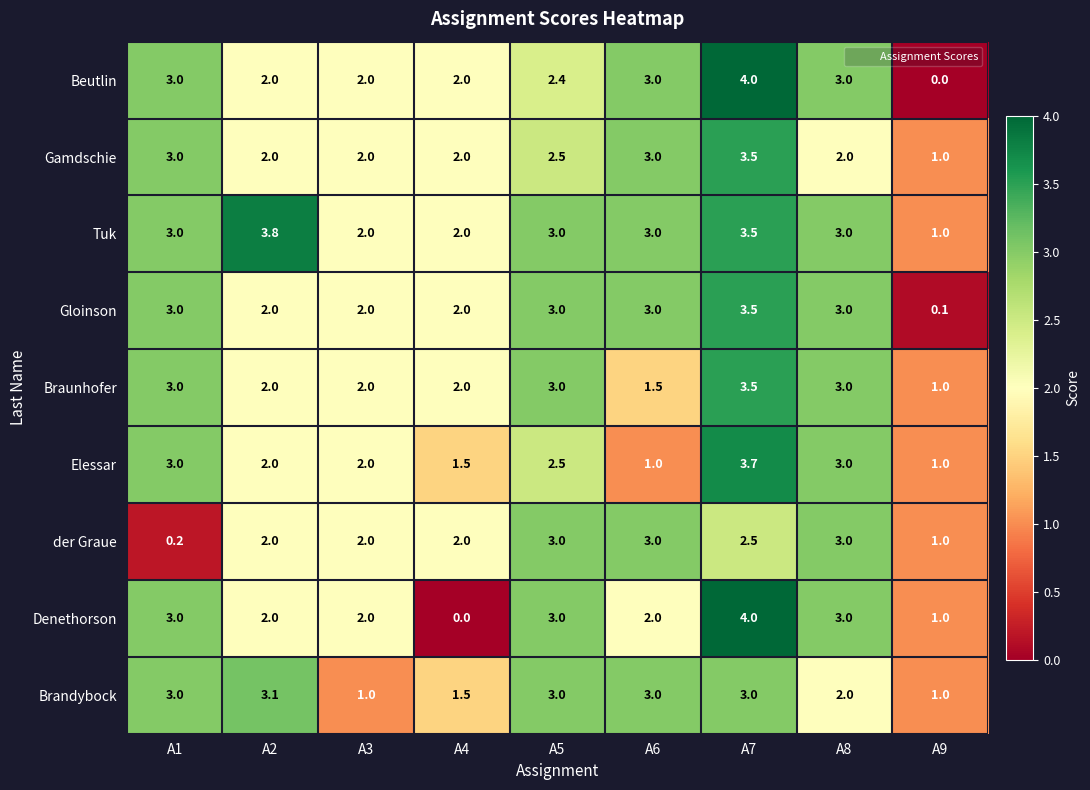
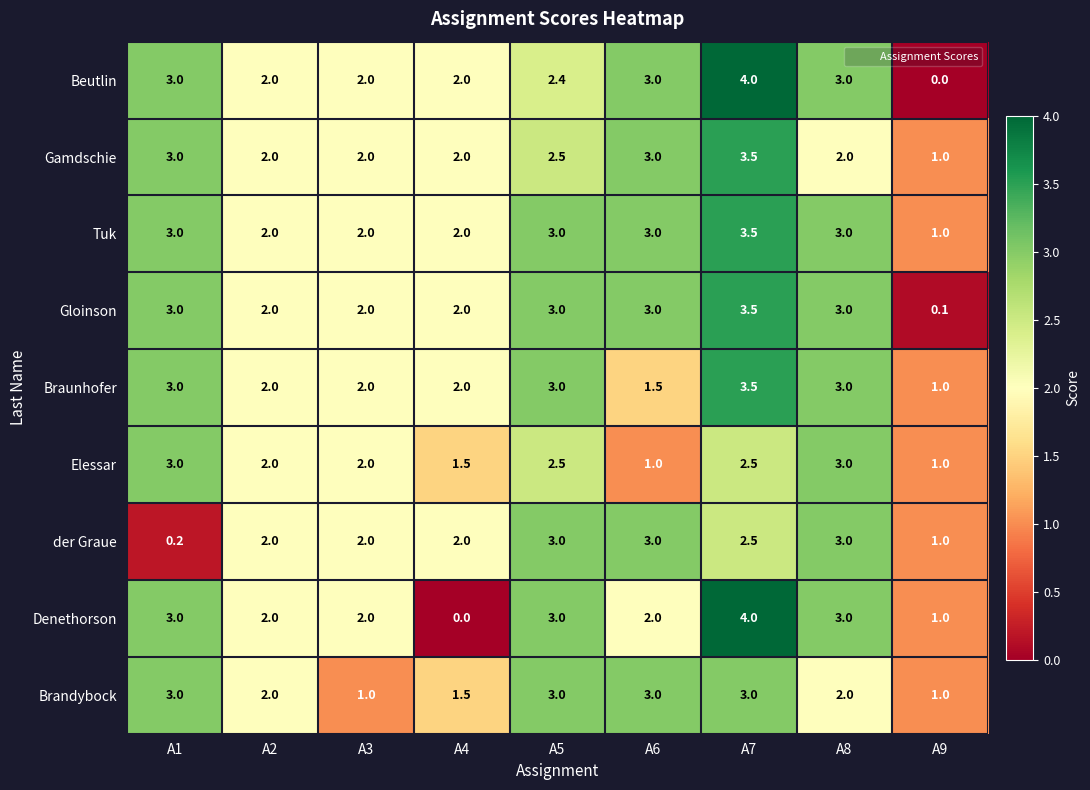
  {
    "Beutlin": {
      "A1": 3.0,
      "A2": 2.0,
      "A3": 2.0,
      "A4": 2.0,
      "A5": 2.4,
      "A6": 3.0,
      "A7": 4.0,
      "A8": 3.0,
      "A9": 0.0
    },
    "Gamdschie": {
      "A1": 3.0,
      "A2": 2.0,
      "A3": 2.0,
      "A4": 2.0,
      "A5": 2.5,
      "A6": 3.0,
      "A7": 3.5,
      "A8": 2.0,
      "A9": 1.0
    },
    "Tuk": {
      "A1": 3.0,
-     "A2": 3.8,
+     "A2": 2.0,
      "A3": 2.0,
      "A4": 2.0,
      "A5": 3.0,
      "A6": 3.0,
      "A7": 3.5,
      "A8": 3.0,
      "A9": 1.0
    },
    "Gloinson": {
      "A1": 3.0,
      "A2": 2.0,
      "A3": 2.0,
      "A4": 2.0,
      "A5": 3.0,
      "A6": 3.0,
      "A7": 3.5,
      "A8": 3.0,
      "A9": 0.1
    },
    "Braunhofer": {
      "A1": 3.0,
      "A2": 2.0,
      "A3": 2.0,
      "A4": 2.0,
      "A5": 3.0,
      "A6": 1.5,
      "A7": 3.5,
      "A8": 3.0,
      "A9": 1.0
    },
    "Elessar": {
      "A1": 3.0,
      "A2": 2.0,
      "A3": 2.0,
      "A4": 1.5,
      "A5": 2.5,
      "A6": 1.0,
-     "A7": 3.7,
+     "A7": 2.5,
      "A8": 3.0,
      "A9": 1.0
    },
    "der Graue": {
      "A1": 0.2,
      "A2": 2.0,
      "A3": 2.0,
      "A4": 2.0,
      "A5": 3.0,
      "A6": 3.0,
      "A7": 2.5,
      "A8": 3.0,
      "A9": 1.0
    },
    "Denethorson": {
      "A1": 3.0,
      "A2": 2.0,
      "A3": 2.0,
      "A4": 0.0,
      "A5": 3.0,
      "A6": 2.0,
      "A7": 4.0,
      "A8": 3.0,
      "A9": 1.0
    },
    "Brandybock": {
      "A1": 3.0,
-     "A2": 3.1,
+     "A2": 2.0,
      "A3": 1.0,
      "A4": 1.5,
      "A5": 3.0,
      "A6": 3.0,
      "A7": 3.0,
      "A8": 2.0,
      "A9": 1.0
    }
  }
